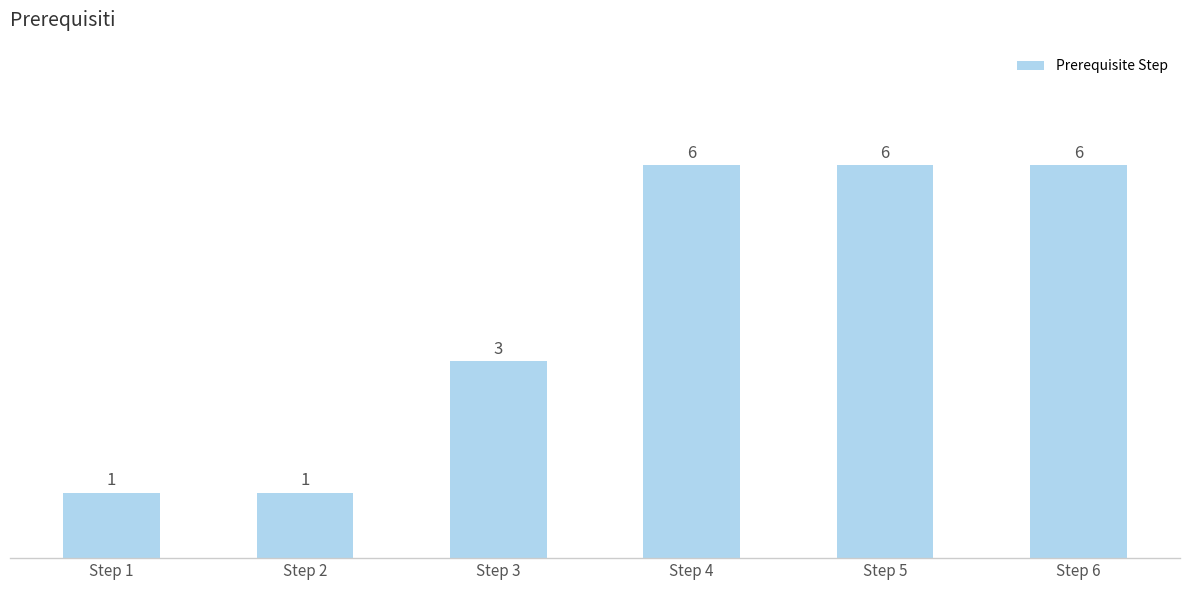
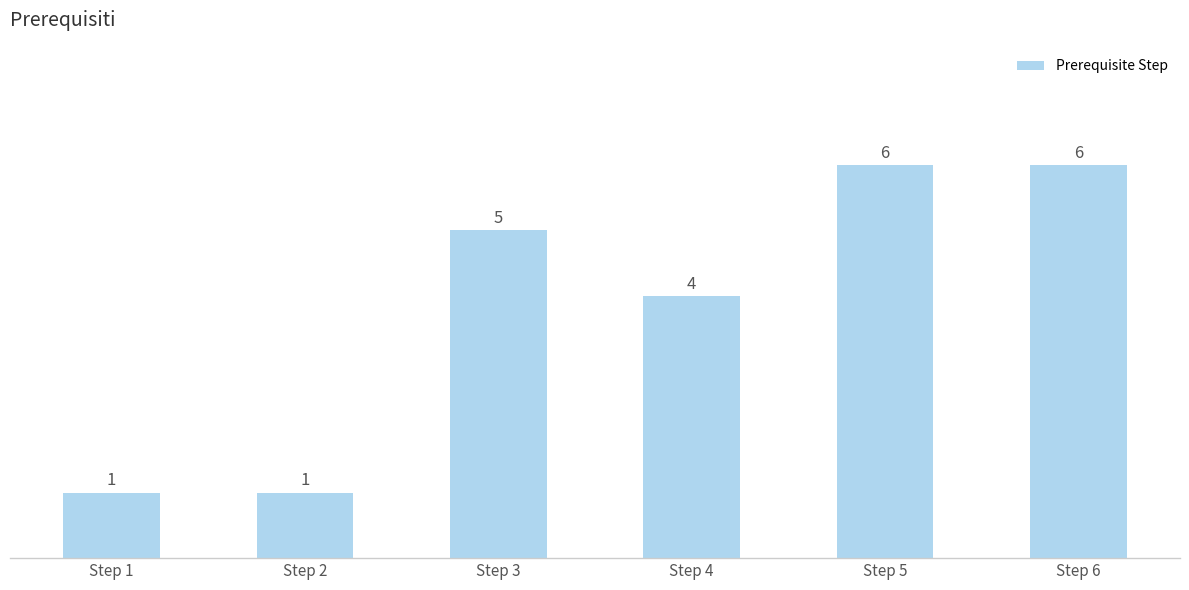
  {
    "Step 1": 1,
    "Step 2": 1,
-   "Step 3": 3,
-   "Step 4": 6,
+   "Step 3": 5,
+   "Step 4": 4,
    "Step 5": 6,
    "Step 6": 6
  }
